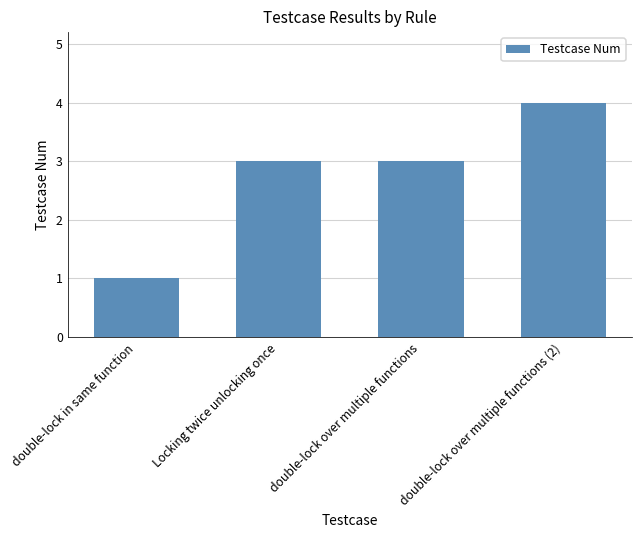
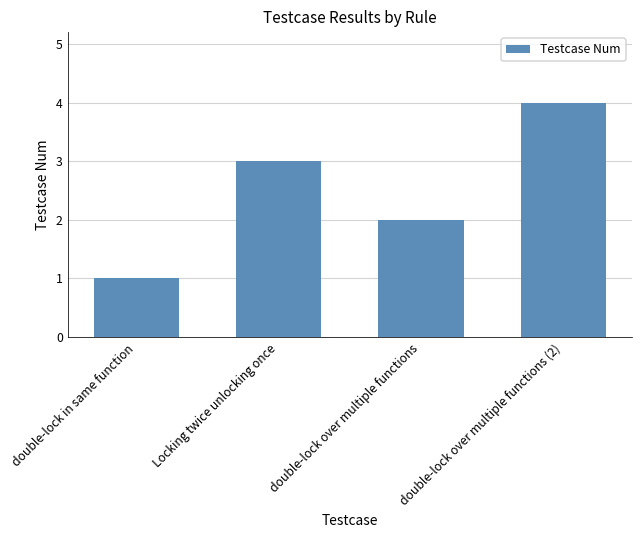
  {
    "double-lock in same function": 1,
    "Locking twice unlocking once": 3,
-   "double-lock over multiple functions": 3,
+   "double-lock over multiple functions": 2,
    "double-lock over multiple functions (2)": 4
  }
